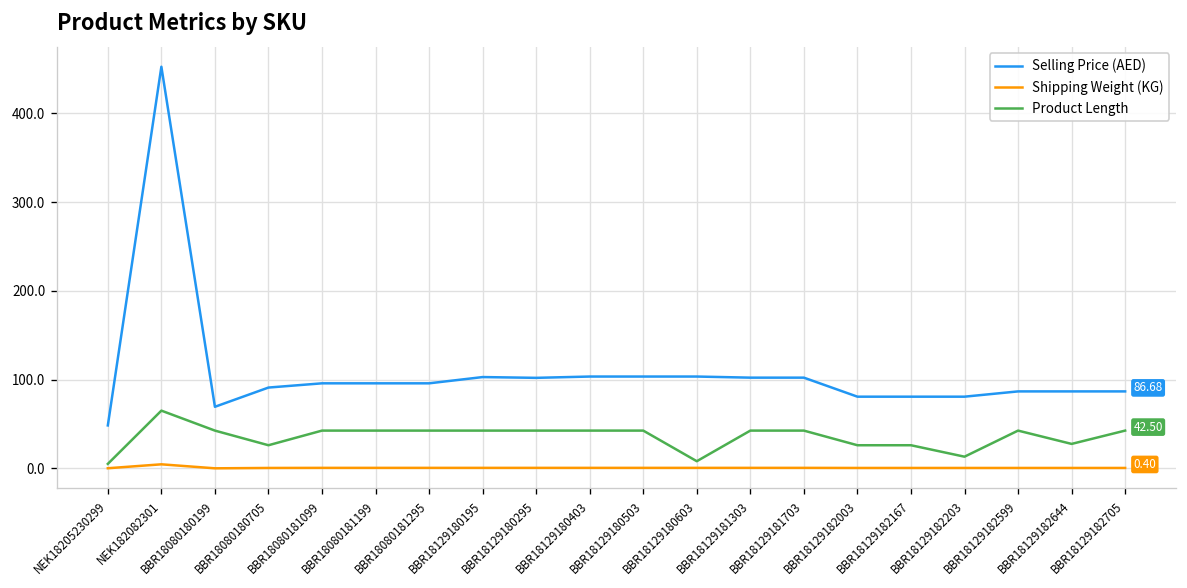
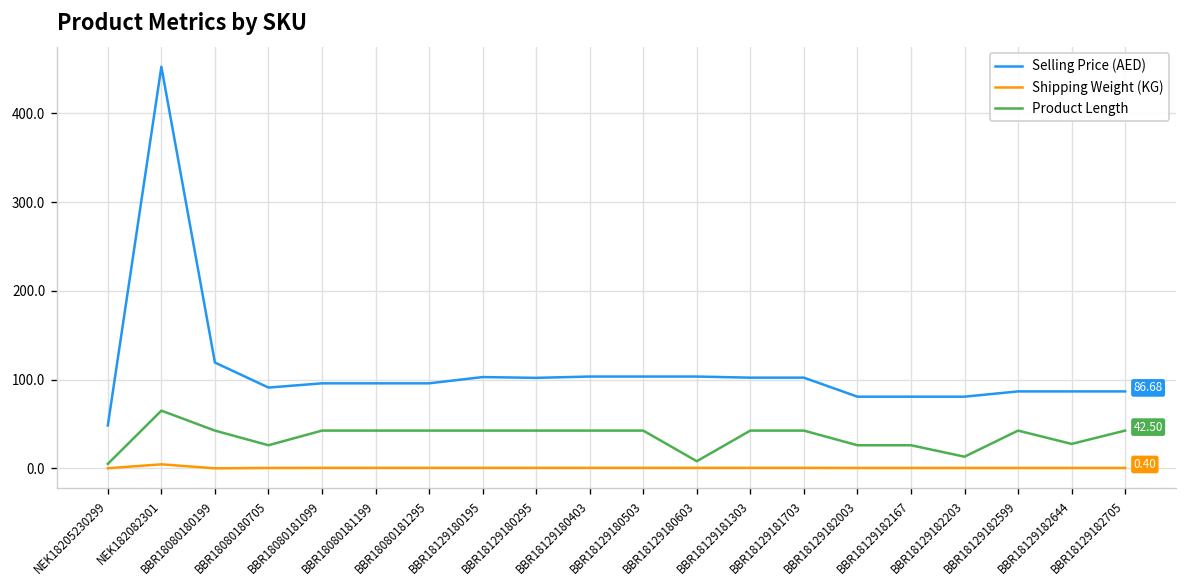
  {
    "Selling Price (AED)": {
      "NEK18205230299": 50,
      "NEK182082301": 450,
-     "BBR18080180199": 70,
+     "BBR18080180199": 120,
      "BBR18080180705": 90,
      "BBR18080181099": 100,
      "BBR18080181199": 100,
      "BBR18080181295": 100,
      "BBR18129180195": 100,
      "BBR18129180295": 100,
      "BBR18129180403": 100,
      "BBR18129180503": 100,
      "BBR18129180603": 100,
      "BBR18129181303": 100,
      "BBR18129181703": 100,
      "BBR18129182003": 80,
      "BBR18129182167": 80,
      "BBR18129182203": 80,
      "BBR18129182599": 90,
      "BBR18129182644": 90
    },
    "Shipping Weight (KG)": {
      "NEK18205230299": 0,
      "NEK182082301": 0,
      "BBR18080180199": 0,
      "BBR18080180705": 0,
      "BBR18080181099": 0,
      "BBR18080181199": 0,
      "BBR18080181295": 0,
      "BBR18129180195": 0,
      "BBR18129180295": 0,
      "BBR18129180403": 0,
      "BBR18129180503": 0,
      "BBR18129180603": 0,
      "BBR18129181303": 0,
      "BBR18129181703": 0,
      "BBR18129182003": 0,
      "BBR18129182167": 0,
      "BBR18129182203": 0,
      "BBR18129182599": 0,
      "BBR18129182644": 0
    },
    "Product Length": {
      "NEK18205230299": 10,
      "NEK182082301": 70,
      "BBR18080180199": 40,
      "BBR18080180705": 30,
      "BBR18080181099": 40,
      "BBR18080181199": 40,
      "BBR18080181295": 40,
      "BBR18129180195": 40,
      "BBR18129180295": 40,
      "BBR18129180403": 40,
      "BBR18129180503": 40,
      "BBR18129180603": 10,
      "BBR18129181303": 40,
      "BBR18129181703": 40,
      "BBR18129182003": 30,
      "BBR18129182167": 30,
      "BBR18129182203": 10,
      "BBR18129182599": 40,
      "BBR18129182644": 30
    }
  }
